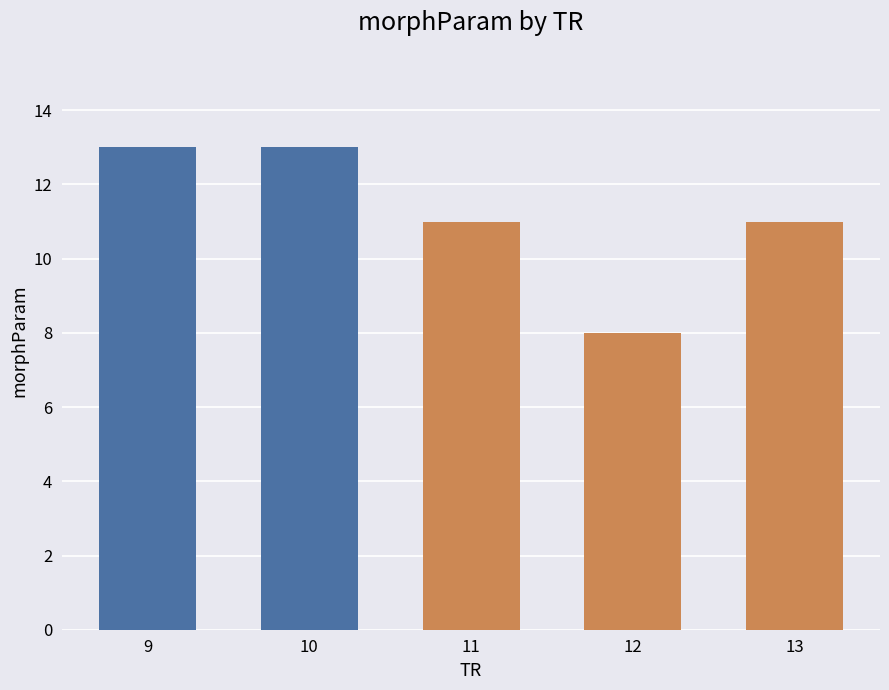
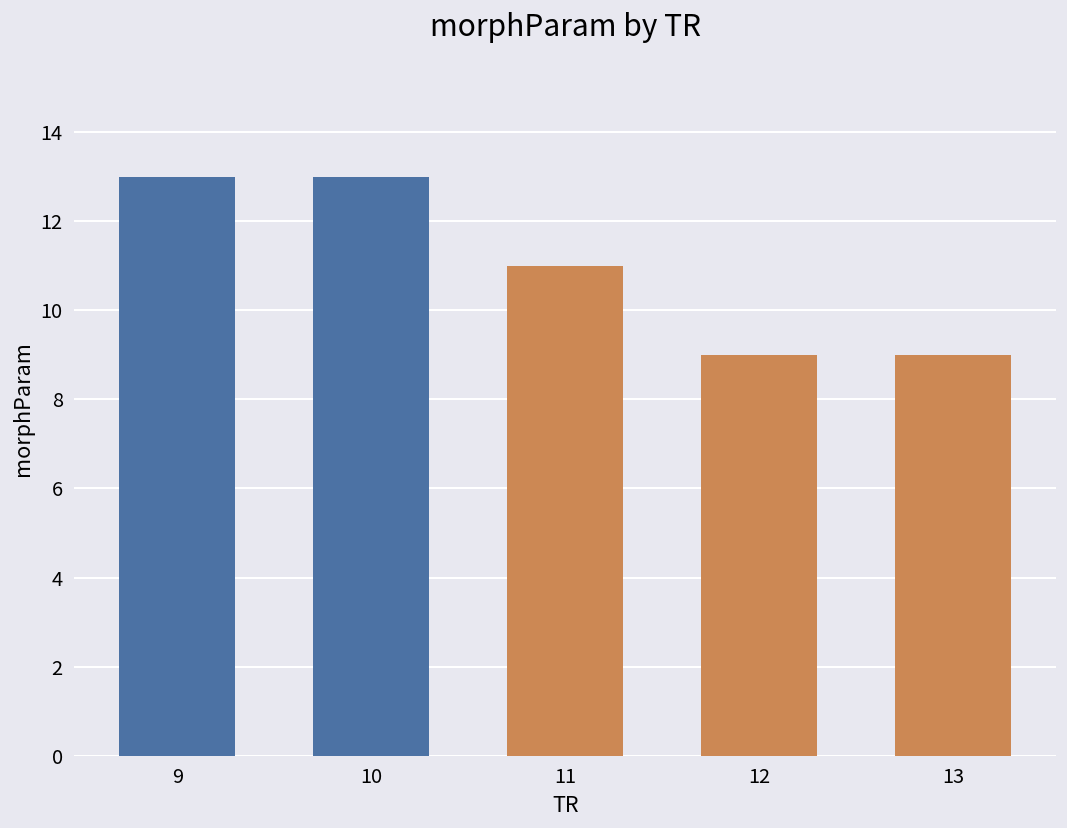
  {
    "9": 13,
    "10": 13,
    "11": 11,
-   "12": 8,
-   "13": 11
+   "12": 9,
+   "13": 9
  }
